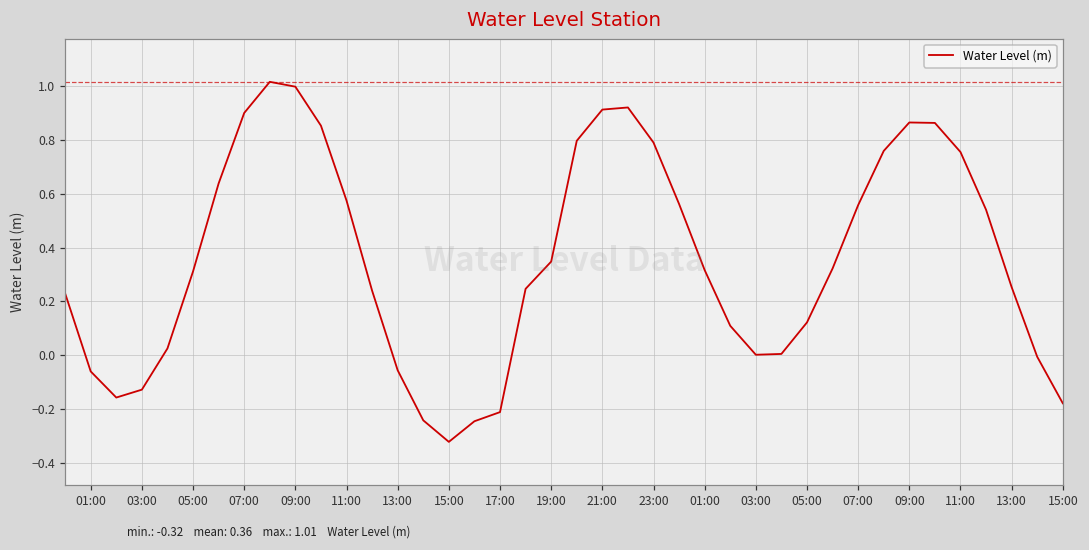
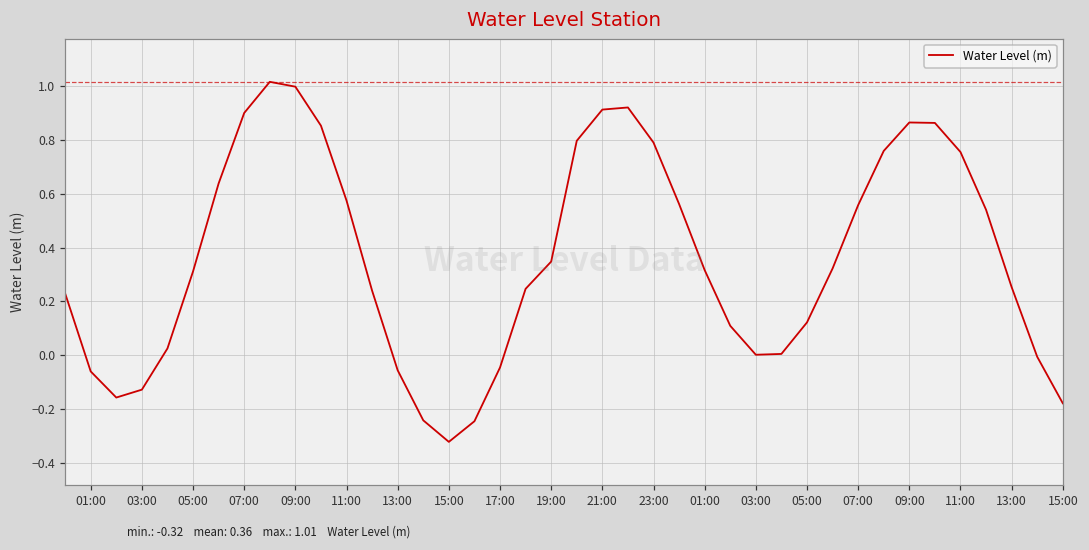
  {
-   "17:00": -0.21,
+   "17:00": -0.04,
    "19:00": 0.35,
    "21:00": 0.91,
    "23:00": 0.79
  }
